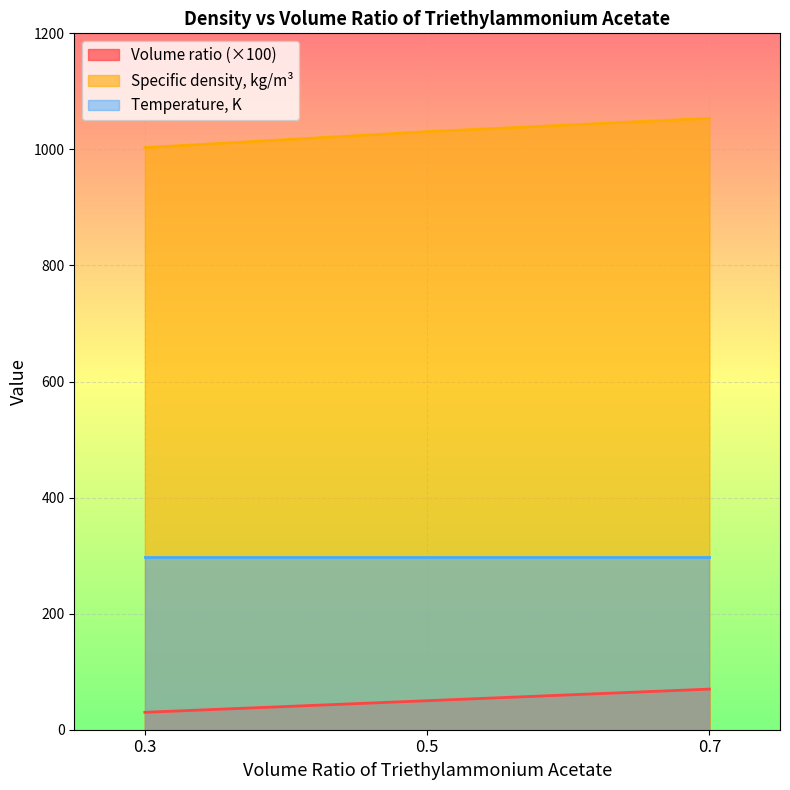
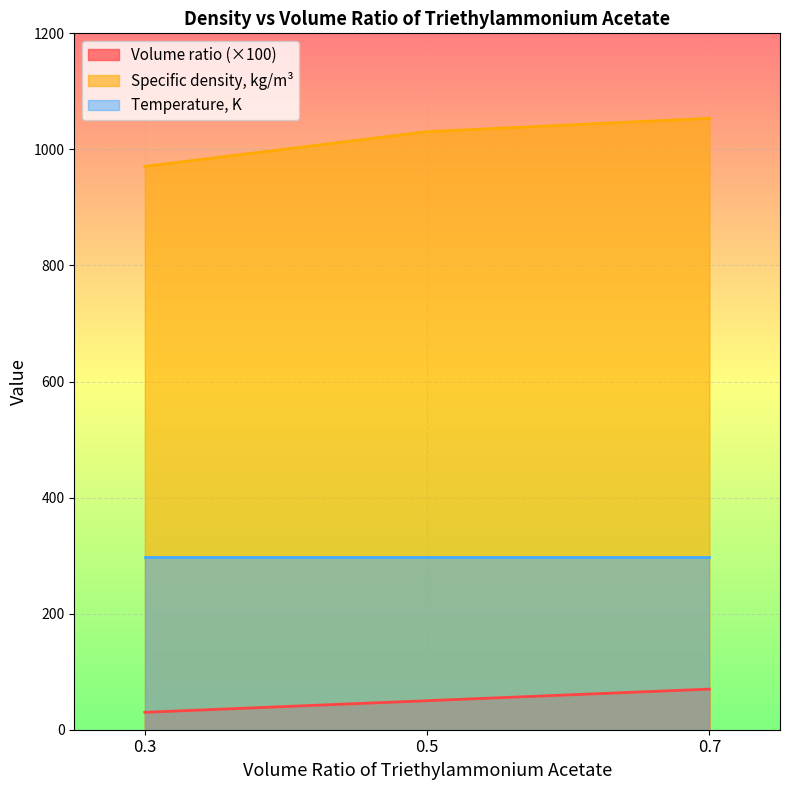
  {
    "Volume ratio (×100)": {
      "0.3": 30,
      "0.5": 50,
      "0.7": 70
    },
    "Specific density, kg/m³": {
-     "0.3": 1000,
+     "0.3": 970,
      "0.5": 1030,
      "0.7": 1050
    },
    "Temperature, K": {
      "0.3": 300,
      "0.5": 300,
      "0.7": 300
    }
  }
